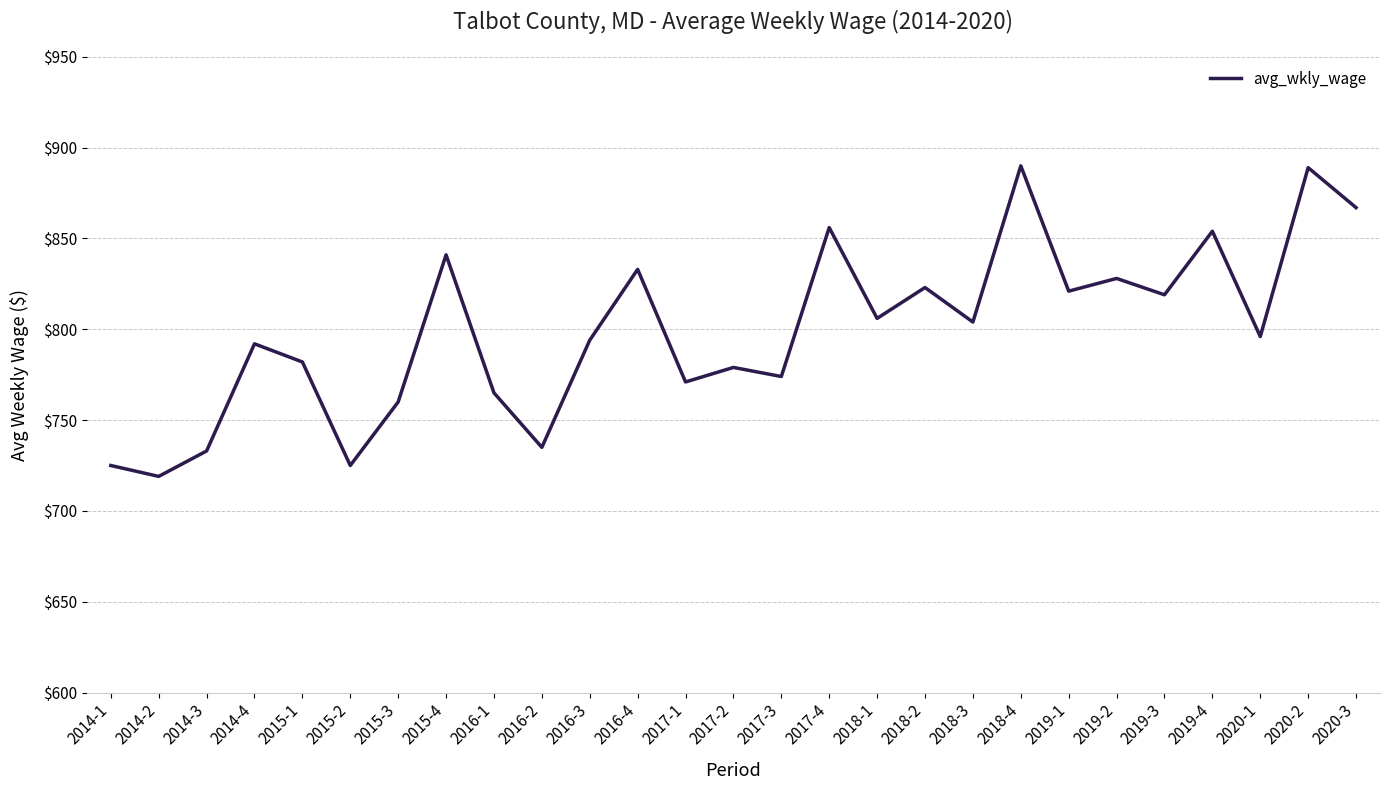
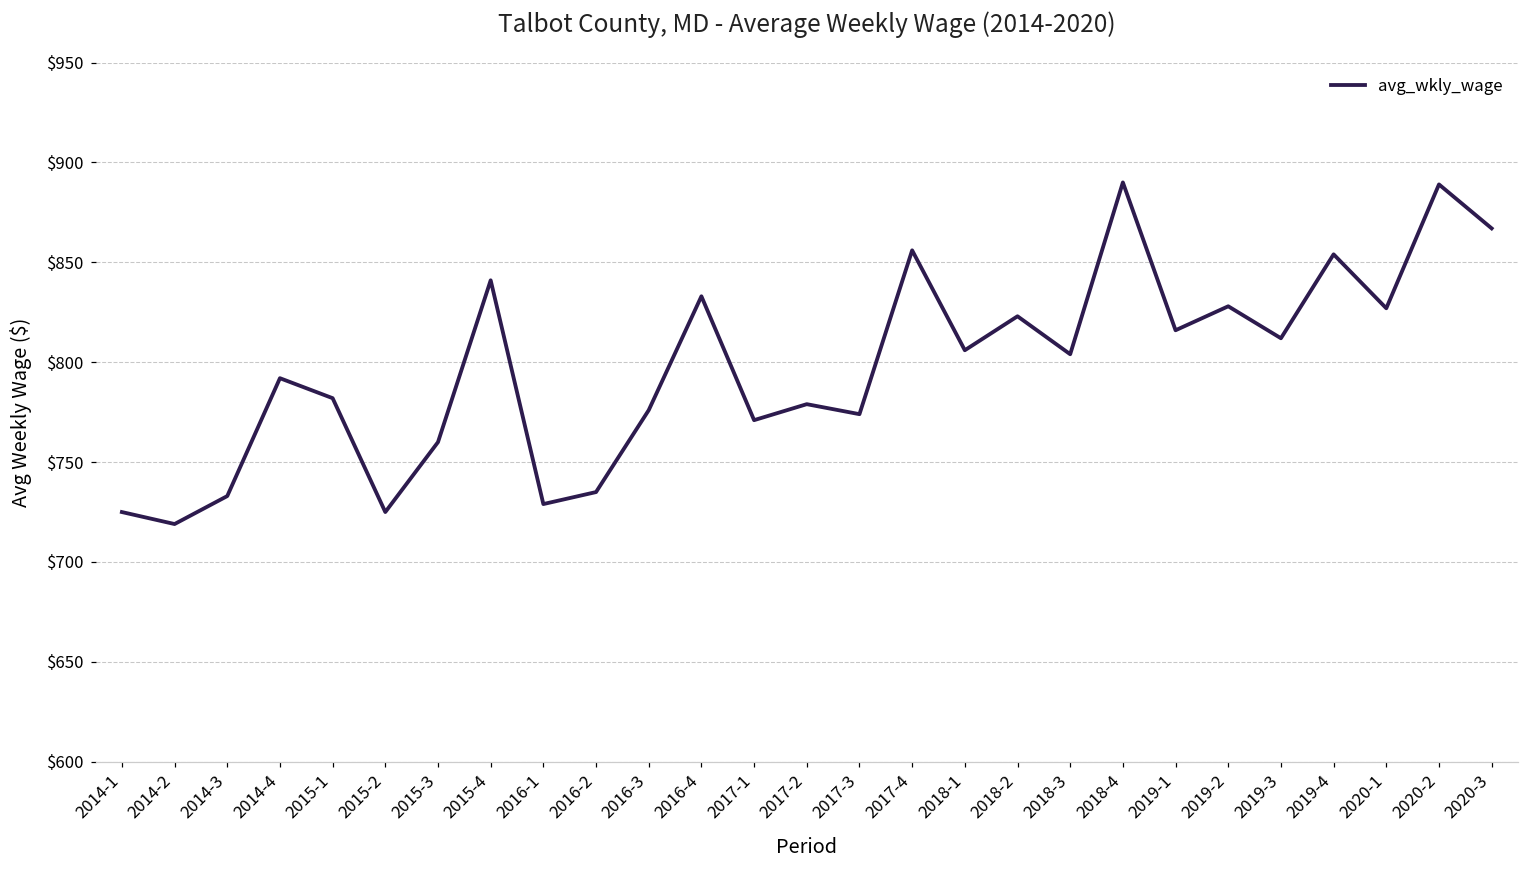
  {
    "2014-1": "$725",
    "2014-2": "$719",
    "2014-3": "$733",
    "2014-4": "$792",
    "2015-1": "$782",
    "2015-2": "$725",
    "2015-3": "$760",
    "2015-4": "$841",
-   "2016-1": "$765",
+   "2016-1": "$729",
    "2016-2": "$735",
-   "2016-3": "$794",
+   "2016-3": "$776",
    "2016-4": "$833",
    "2017-1": "$771",
    "2017-2": "$779",
    "2017-3": "$774",
    "2017-4": "$856",
    "2018-1": "$806",
    "2018-2": "$823",
    "2018-3": "$804",
    "2018-4": "$890",
-   "2019-1": "$821",
+   "2019-1": "$816",
    "2019-2": "$828",
-   "2019-3": "$819",
+   "2019-3": "$812",
    "2019-4": "$854",
-   "2020-1": "$796",
+   "2020-1": "$827",
    "2020-2": "$889",
    "2020-3": "$867"
  }
